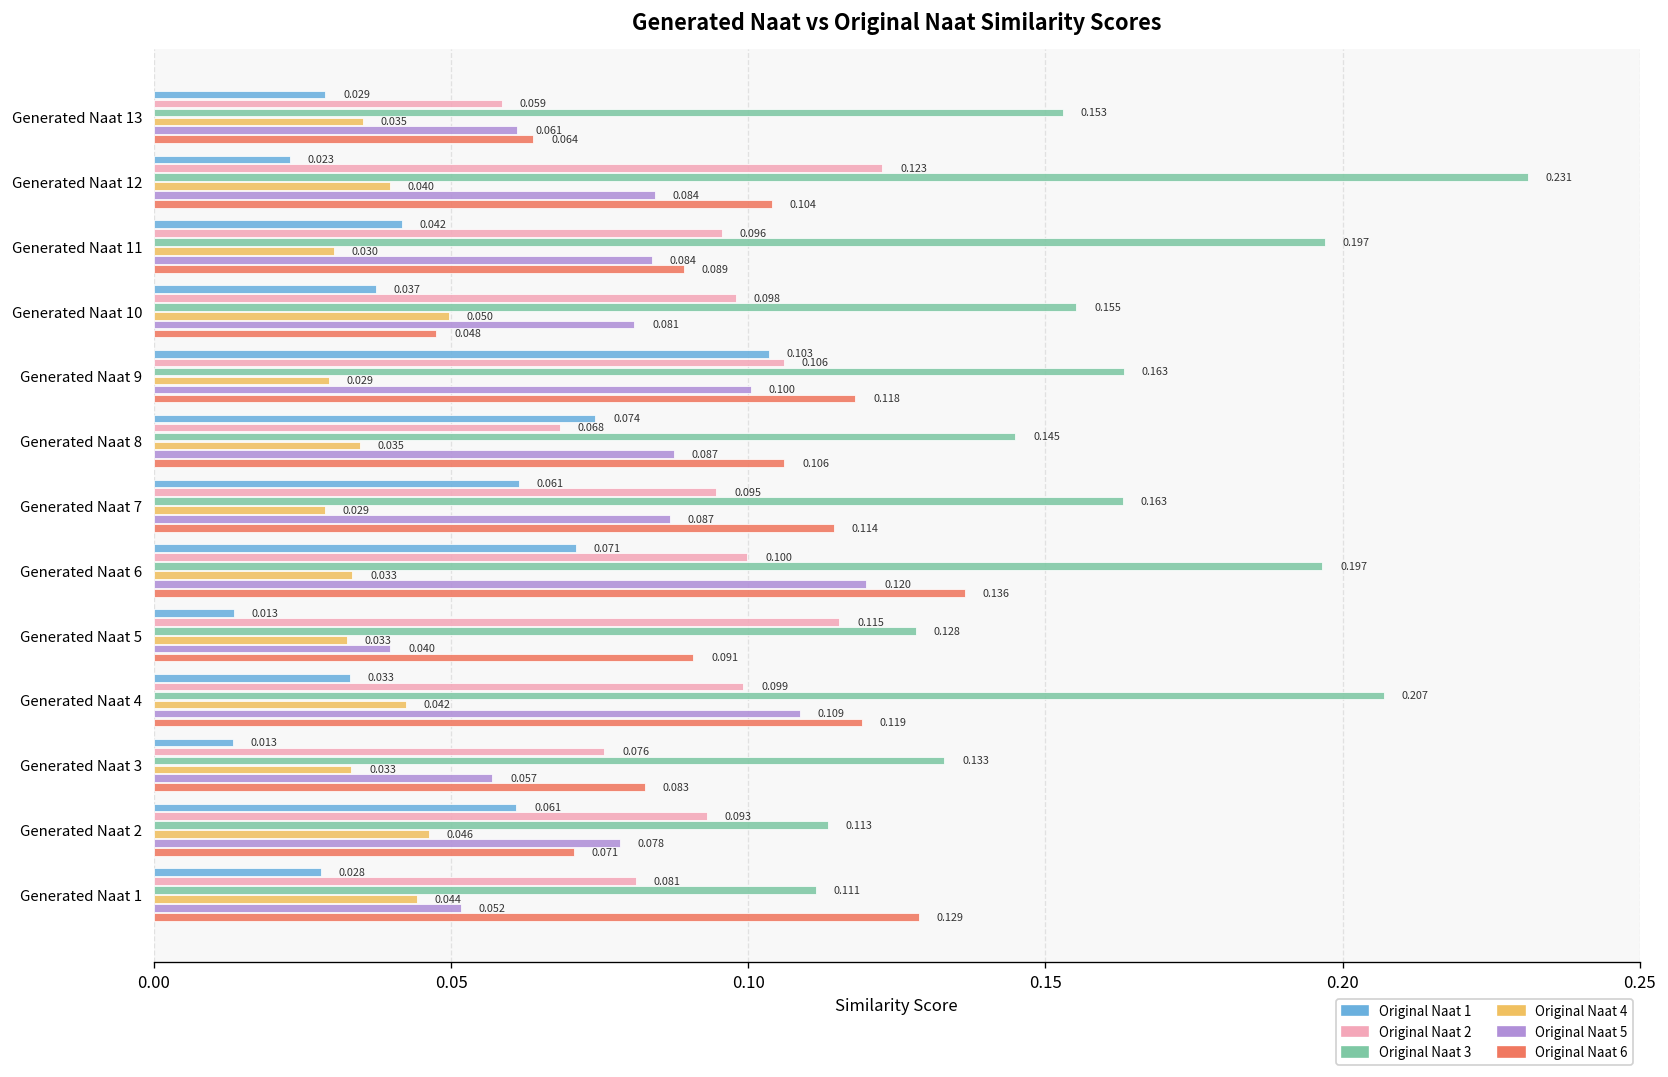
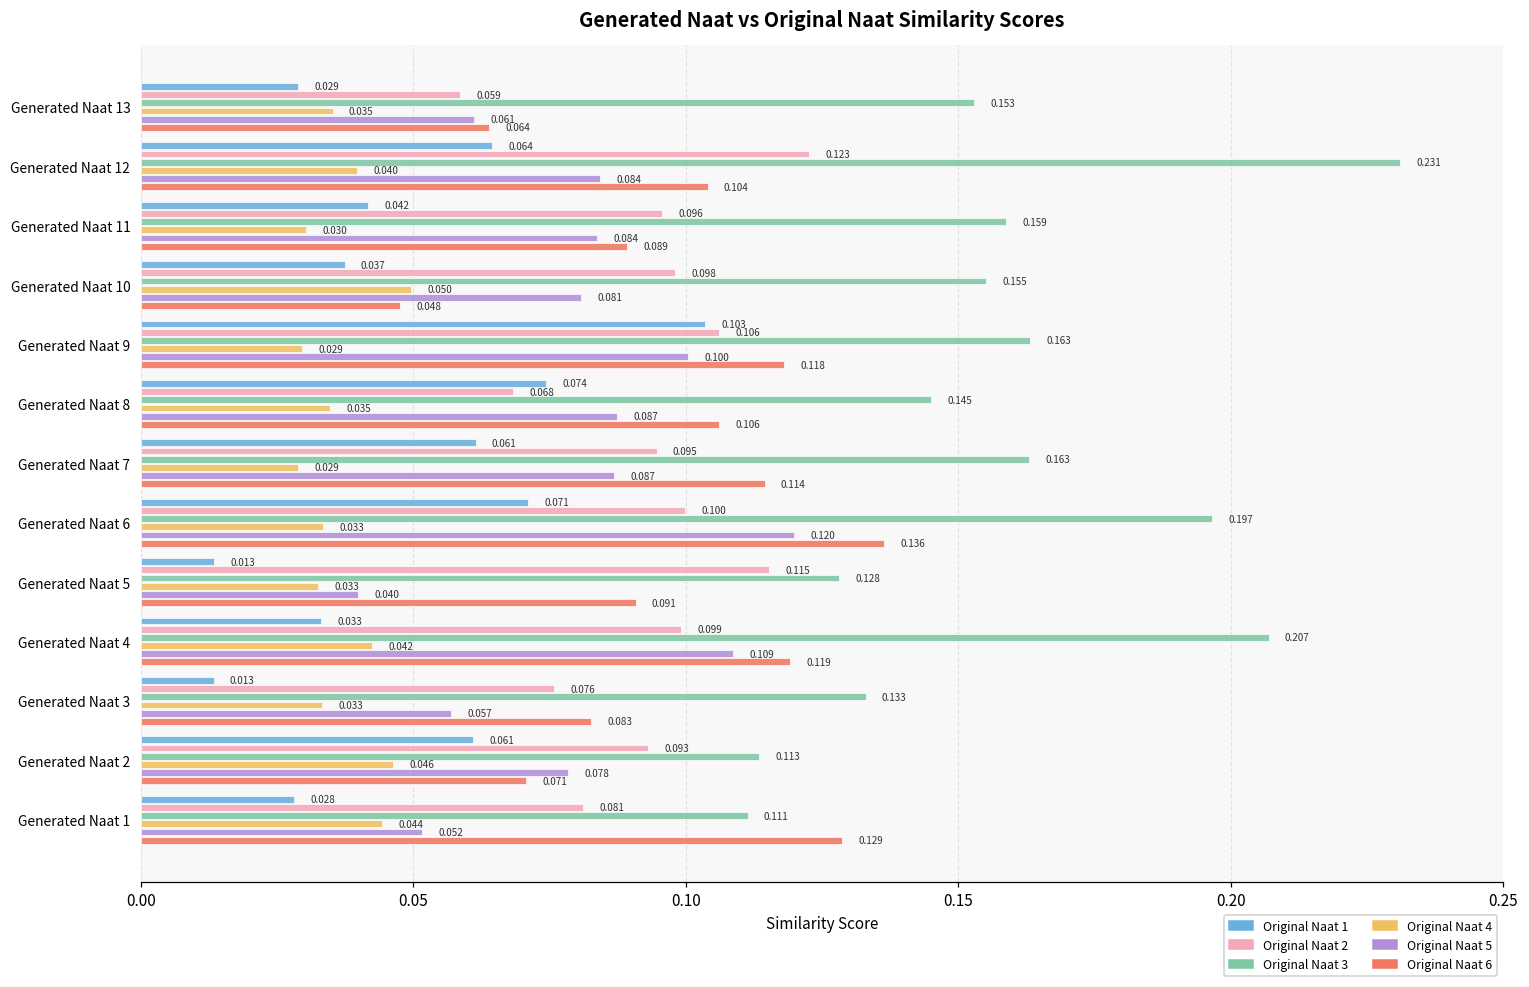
  {
    "Original Naat 1": {
      "Generated Naat 13": 0.029,
-     "Generated Naat 12": 0.023,
+     "Generated Naat 12": 0.064,
      "Generated Naat 11": 0.042,
      "Generated Naat 10": 0.037,
      "Generated Naat 9": 0.103,
      "Generated Naat 8": 0.074,
      "Generated Naat 7": 0.061,
      "Generated Naat 6": 0.071,
      "Generated Naat 5": 0.013,
      "Generated Naat 4": 0.033,
      "Generated Naat 3": 0.013,
      "Generated Naat 2": 0.061,
      "Generated Naat 1": 0.028
    },
    "Original Naat 2": {
      "Generated Naat 13": 0.059,
      "Generated Naat 12": 0.123,
      "Generated Naat 11": 0.096,
      "Generated Naat 10": 0.098,
      "Generated Naat 9": 0.106,
      "Generated Naat 8": 0.068,
      "Generated Naat 7": 0.095,
      "Generated Naat 6": 0.100,
      "Generated Naat 5": 0.115,
      "Generated Naat 4": 0.099,
      "Generated Naat 3": 0.076,
      "Generated Naat 2": 0.093,
      "Generated Naat 1": 0.081
    },
    "Original Naat 3": {
      "Generated Naat 13": 0.153,
      "Generated Naat 12": 0.231,
-     "Generated Naat 11": 0.197,
+     "Generated Naat 11": 0.159,
      "Generated Naat 10": 0.155,
      "Generated Naat 9": 0.163,
      "Generated Naat 8": 0.145,
      "Generated Naat 7": 0.163,
      "Generated Naat 6": 0.197,
      "Generated Naat 5": 0.128,
      "Generated Naat 4": 0.207,
      "Generated Naat 3": 0.133,
      "Generated Naat 2": 0.113,
      "Generated Naat 1": 0.111
    },
    "Original Naat 4": {
      "Generated Naat 13": 0.035,
      "Generated Naat 12": 0.040,
      "Generated Naat 11": 0.030,
      "Generated Naat 10": 0.050,
      "Generated Naat 9": 0.029,
      "Generated Naat 8": 0.035,
      "Generated Naat 7": 0.029,
      "Generated Naat 6": 0.033,
      "Generated Naat 5": 0.033,
      "Generated Naat 4": 0.042,
      "Generated Naat 3": 0.033,
      "Generated Naat 2": 0.046,
      "Generated Naat 1": 0.044
    },
    "Original Naat 5": {
      "Generated Naat 13": 0.061,
      "Generated Naat 12": 0.084,
      "Generated Naat 11": 0.084,
      "Generated Naat 10": 0.081,
      "Generated Naat 9": 0.100,
      "Generated Naat 8": 0.087,
      "Generated Naat 7": 0.087,
      "Generated Naat 6": 0.120,
      "Generated Naat 5": 0.040,
      "Generated Naat 4": 0.109,
      "Generated Naat 3": 0.057,
      "Generated Naat 2": 0.078,
      "Generated Naat 1": 0.052
    },
    "Original Naat 6": {
      "Generated Naat 13": 0.064,
      "Generated Naat 12": 0.104,
      "Generated Naat 11": 0.089,
      "Generated Naat 10": 0.048,
      "Generated Naat 9": 0.118,
      "Generated Naat 8": 0.106,
      "Generated Naat 7": 0.114,
      "Generated Naat 6": 0.136,
      "Generated Naat 5": 0.091,
      "Generated Naat 4": 0.119,
      "Generated Naat 3": 0.083,
      "Generated Naat 2": 0.071,
      "Generated Naat 1": 0.129
    }
  }
